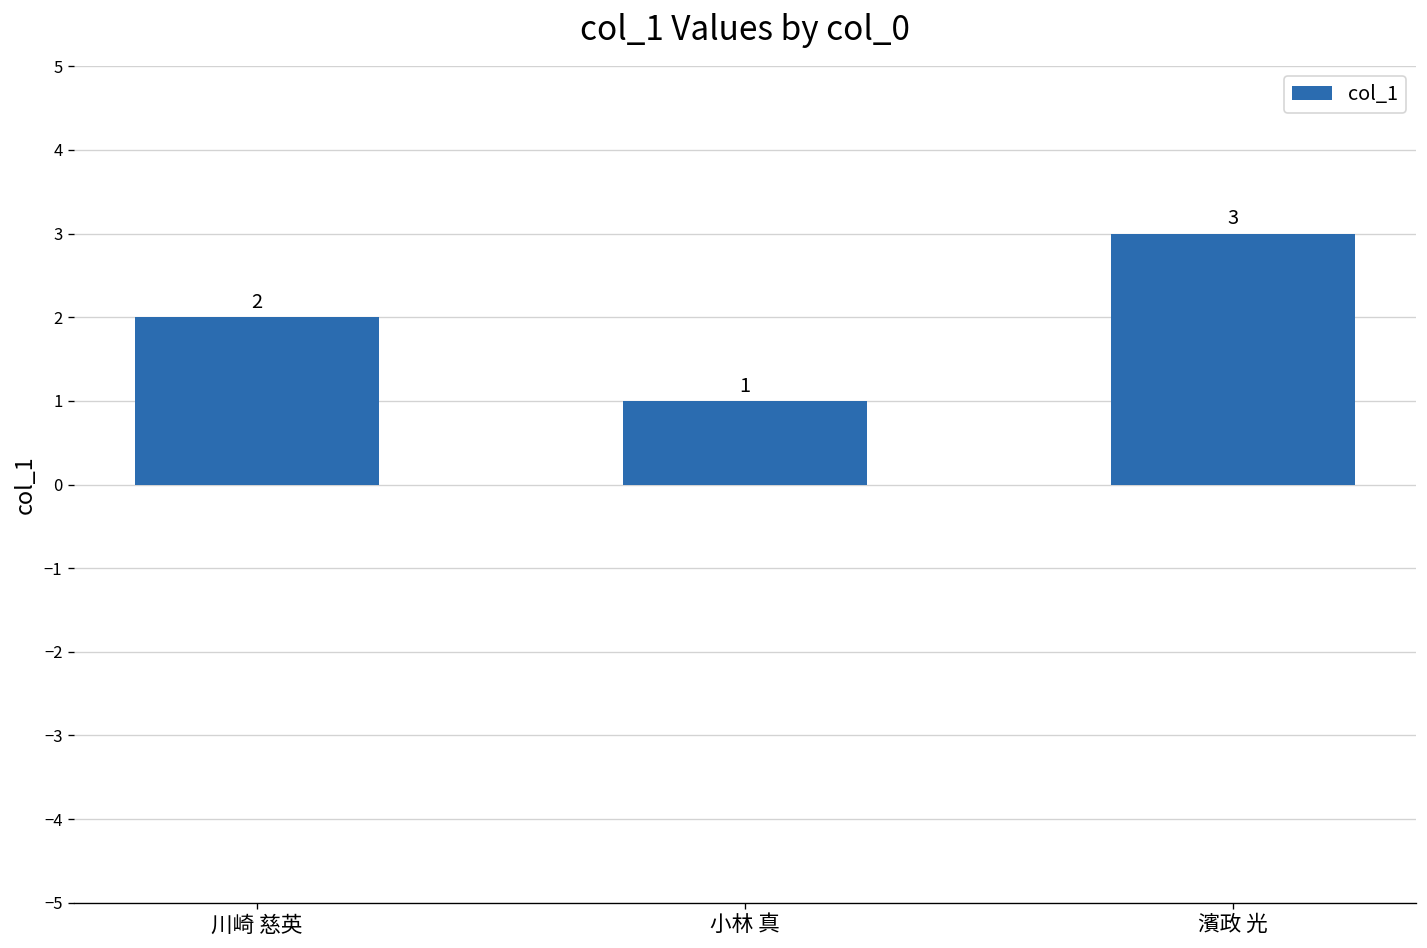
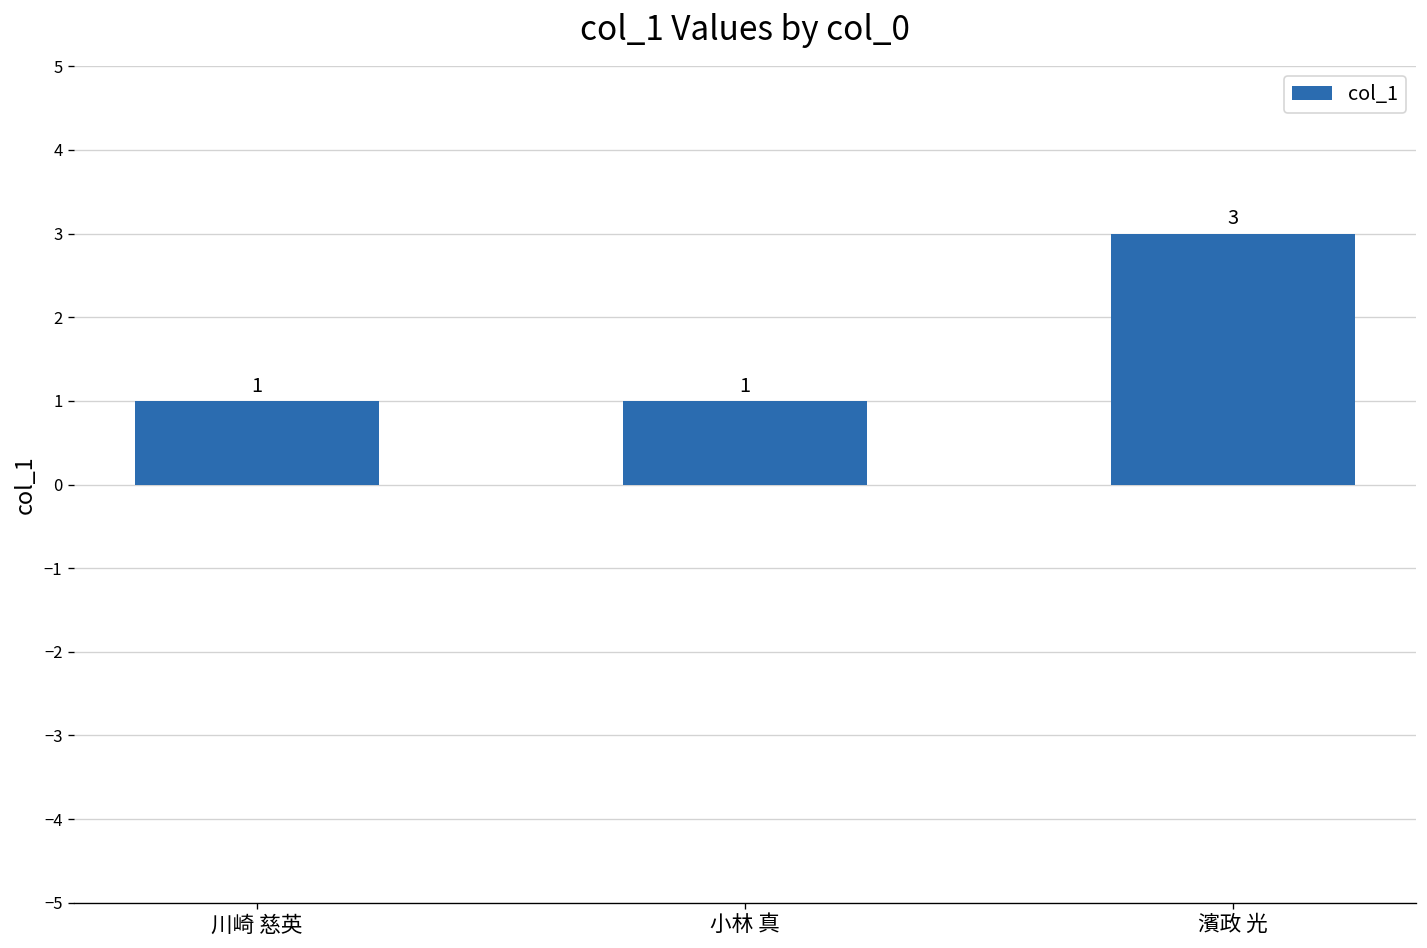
  {
-   "川崎 慈英": 2,
+   "川崎 慈英": 1,
    "小林 真": 1,
    "濱政 光": 3
  }
